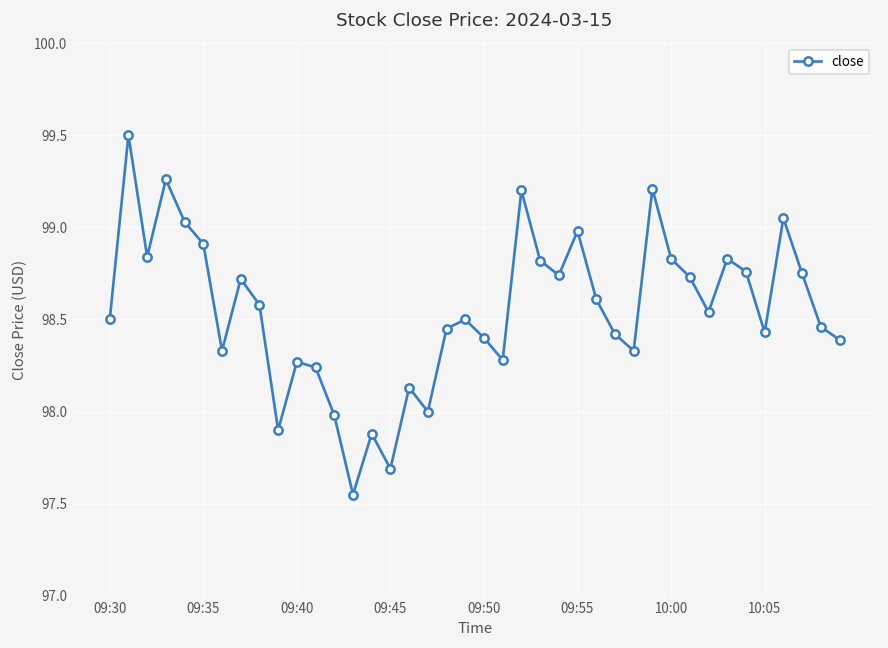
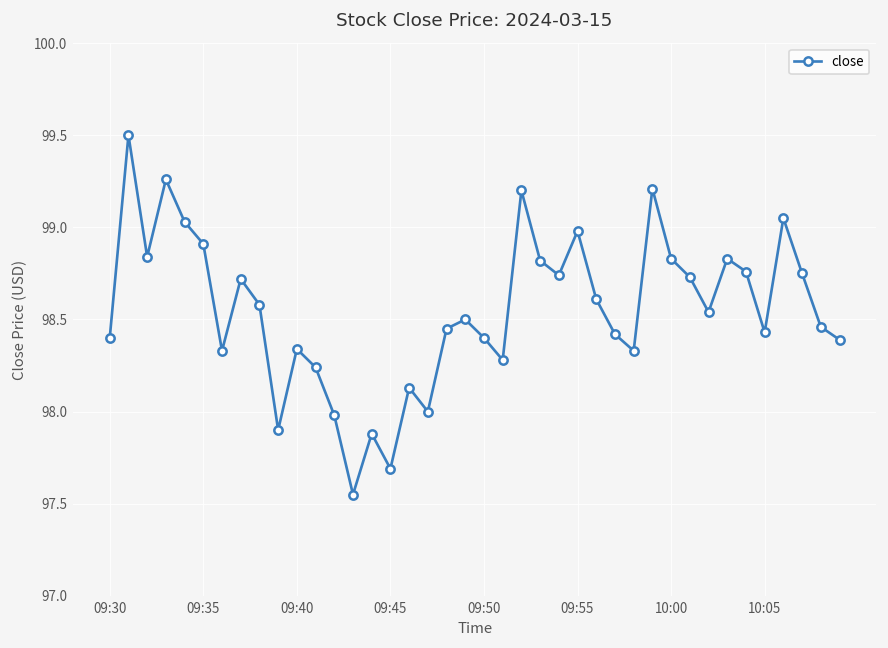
  {
-   "09:30": 98.5,
+   "09:30": 98.4,
    "09:35": 98.91,
-   "09:40": 98.27,
+   "09:40": 98.34,
    "09:45": 97.69,
    "09:50": 98.40,
    "09:55": 98.98,
    "10:00": 98.83,
    "10:05": 98.43
  }
